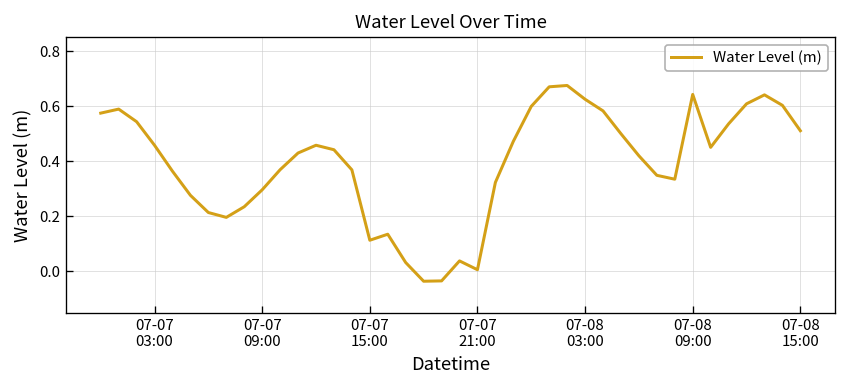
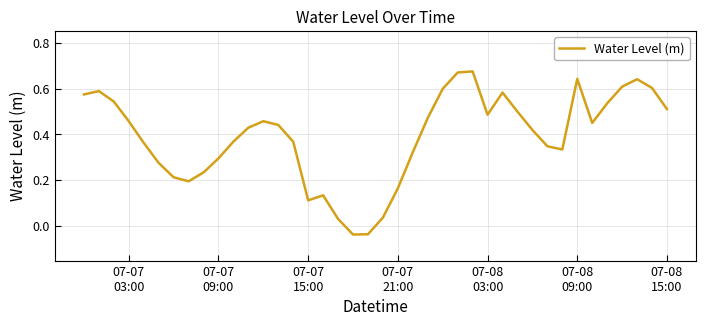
  {
    "07-07 03:00": 0.46,
    "07-07 09:00": 0.30,
    "07-07 15:00": 0.11,
-   "07-07 21:00": 0.01,
-   "07-08 03:00": 0.62,
+   "07-07 21:00": 0.17,
+   "07-08 03:00": 0.49,
    "07-08 09:00": 0.64,
    "07-08 15:00": 0.51
  }
